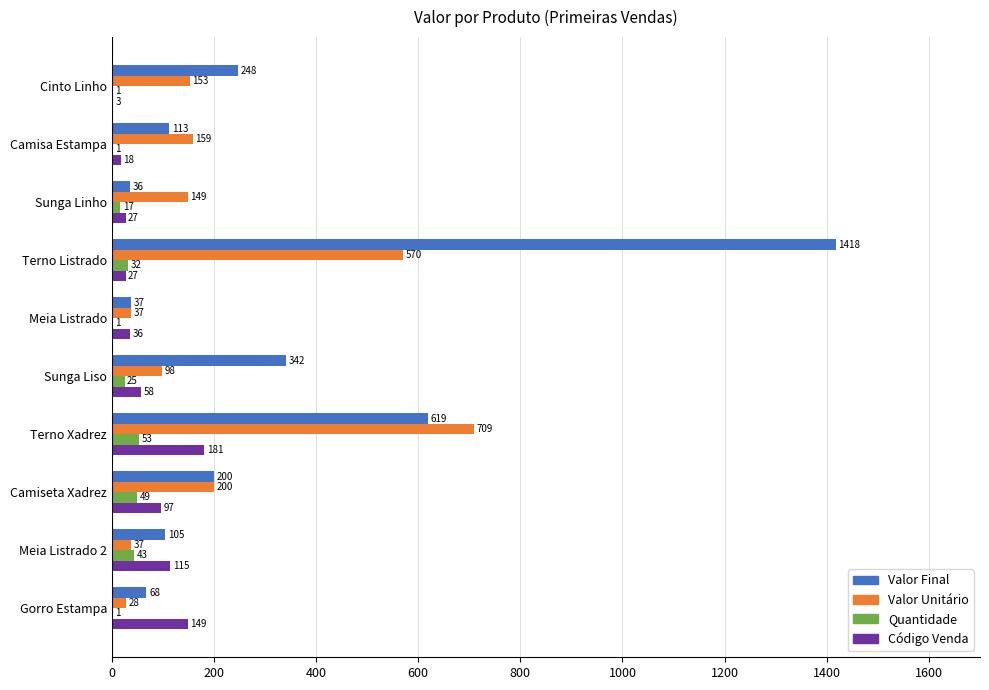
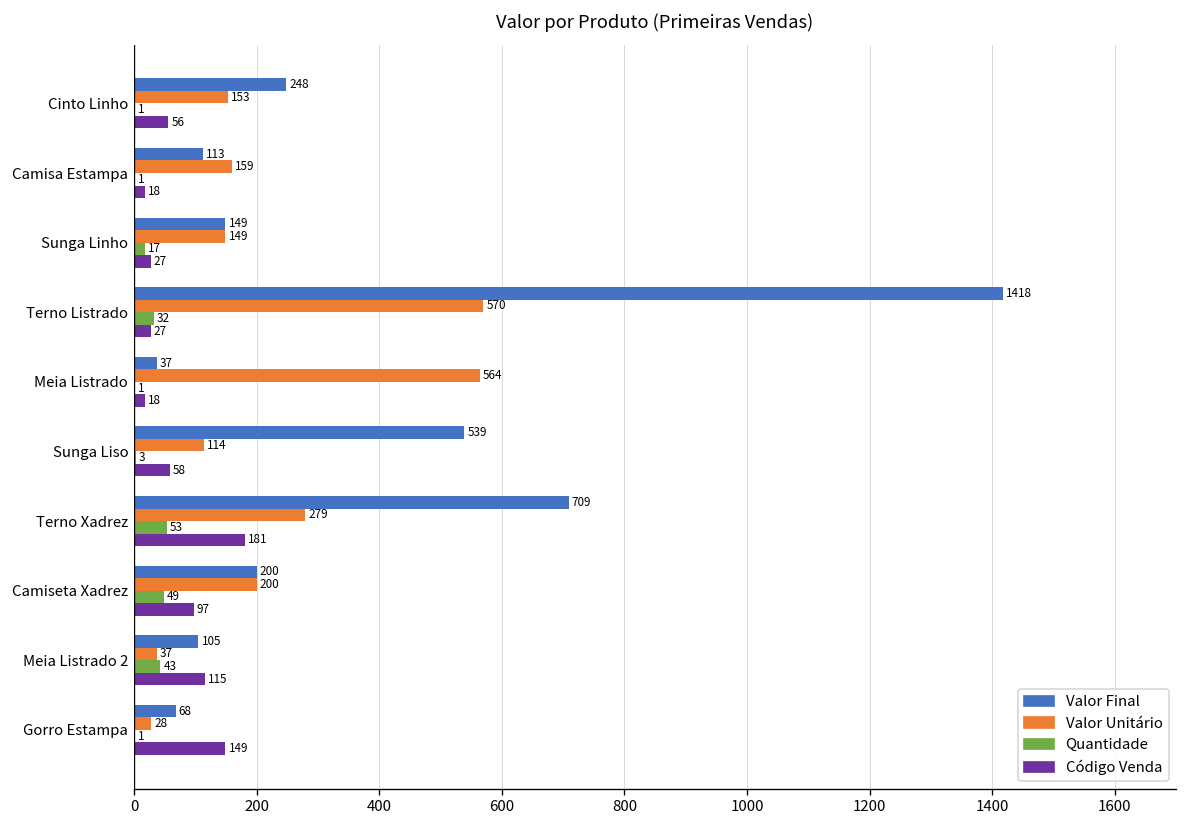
  {
    "Valor Final": {
      "Cinto Linho": 248,
      "Camisa Estampa": 113,
-     "Sunga Linho": 36,
+     "Sunga Linho": 149,
      "Terno Listrado": 1418,
      "Meia Listrado": 37,
-     "Sunga Liso": 342,
-     "Terno Xadrez": 619,
+     "Sunga Liso": 539,
+     "Terno Xadrez": 709,
      "Camiseta Xadrez": 200,
      "Meia Listrado 2": 105,
      "Gorro Estampa": 68
    },
    "Valor Unitário": {
      "Cinto Linho": 153,
      "Camisa Estampa": 159,
      "Sunga Linho": 149,
      "Terno Listrado": 570,
-     "Meia Listrado": 37,
-     "Sunga Liso": 98,
-     "Terno Xadrez": 709,
+     "Meia Listrado": 564,
+     "Sunga Liso": 114,
+     "Terno Xadrez": 279,
      "Camiseta Xadrez": 200,
      "Meia Listrado 2": 37,
      "Gorro Estampa": 28
    },
    "Quantidade": {
      "Cinto Linho": 1,
      "Camisa Estampa": 1,
      "Sunga Linho": 17,
      "Terno Listrado": 32,
      "Meia Listrado": 1,
-     "Sunga Liso": 25,
+     "Sunga Liso": 3,
      "Terno Xadrez": 53,
      "Camiseta Xadrez": 49,
      "Meia Listrado 2": 43,
      "Gorro Estampa": 1
    },
    "Código Venda": {
-     "Cinto Linho": 3,
+     "Cinto Linho": 56,
      "Camisa Estampa": 18,
      "Sunga Linho": 27,
      "Terno Listrado": 27,
-     "Meia Listrado": 36,
+     "Meia Listrado": 18,
      "Sunga Liso": 58,
      "Terno Xadrez": 181,
      "Camiseta Xadrez": 97,
      "Meia Listrado 2": 115,
      "Gorro Estampa": 149
    }
  }
